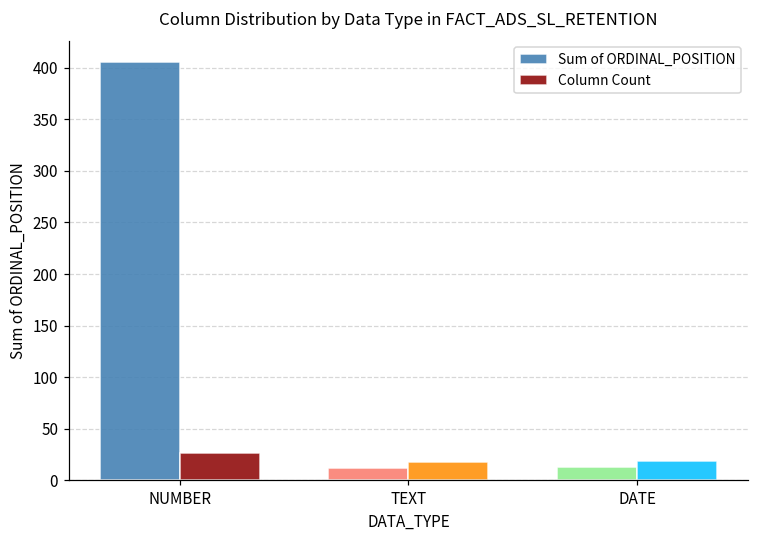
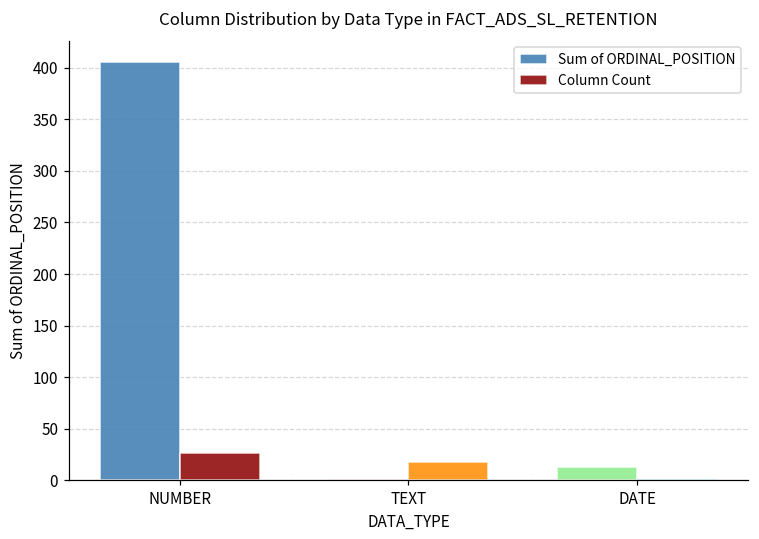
  {
    "Sum of ORDINAL_POSITION": {
      "NUMBER": 410,
-     "TEXT": 10,
+     "TEXT": 0,
      "DATE": 10
    },
    "Column Count": {
      "NUMBER": 30,
      "TEXT": 20,
-     "DATE": 20
+     "DATE": 0
    }
  }
